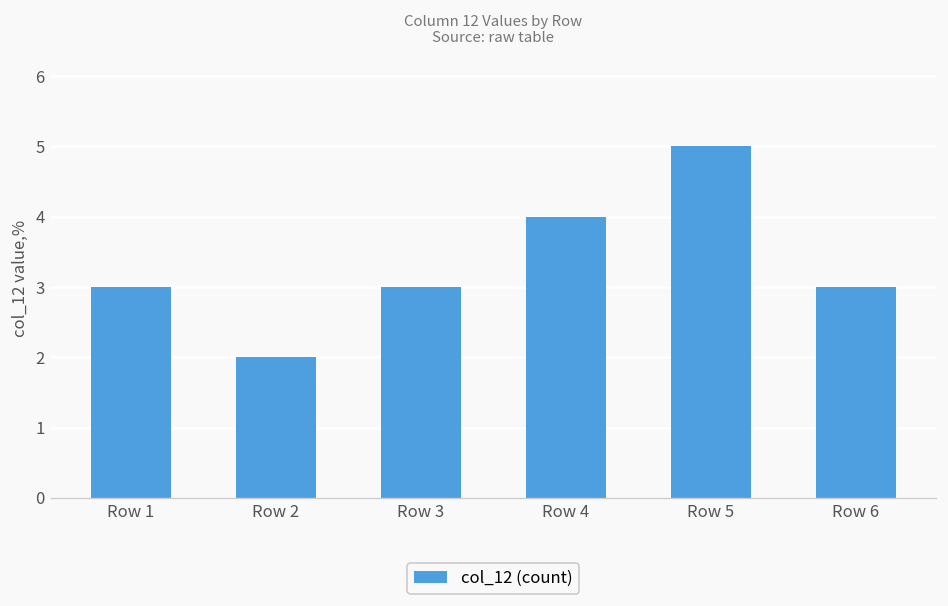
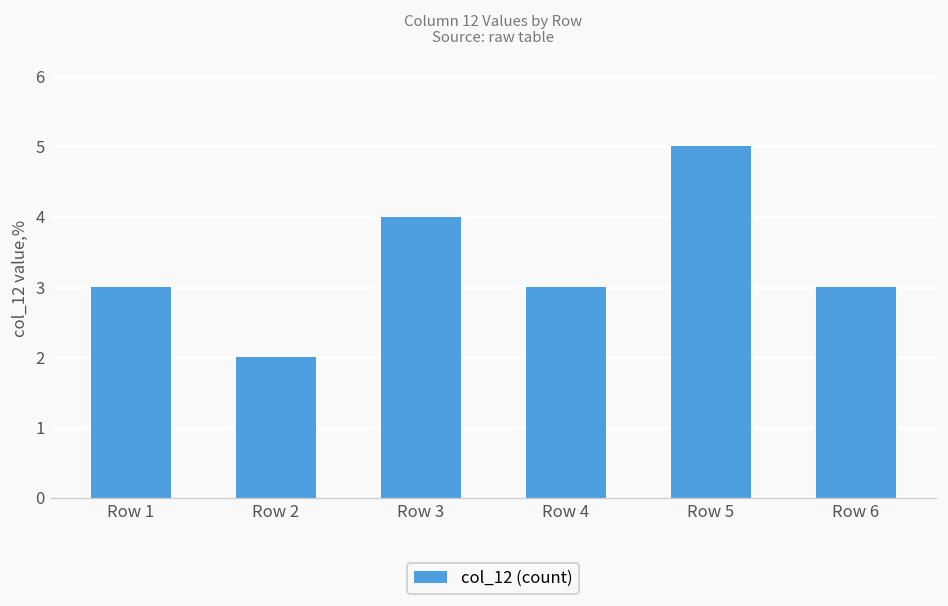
  {
    "Row 1": 3,
    "Row 2": 2,
-   "Row 3": 3,
-   "Row 4": 4,
+   "Row 3": 4,
+   "Row 4": 3,
    "Row 5": 5,
    "Row 6": 3
  }
